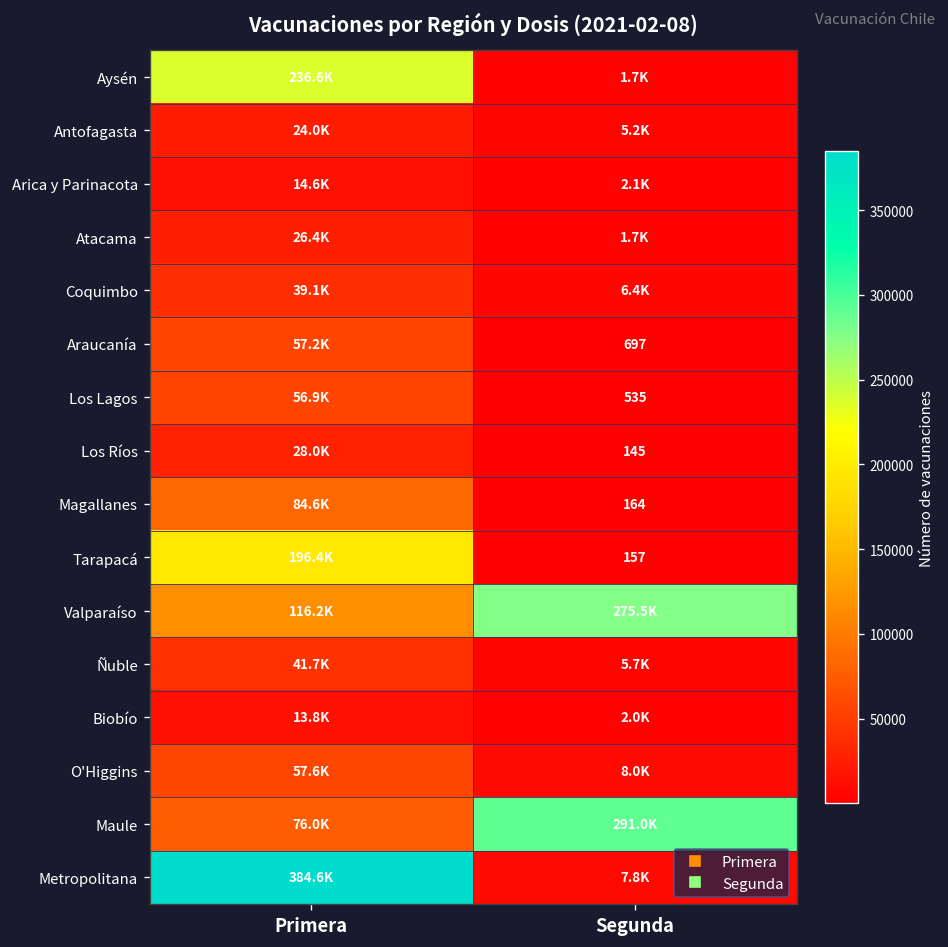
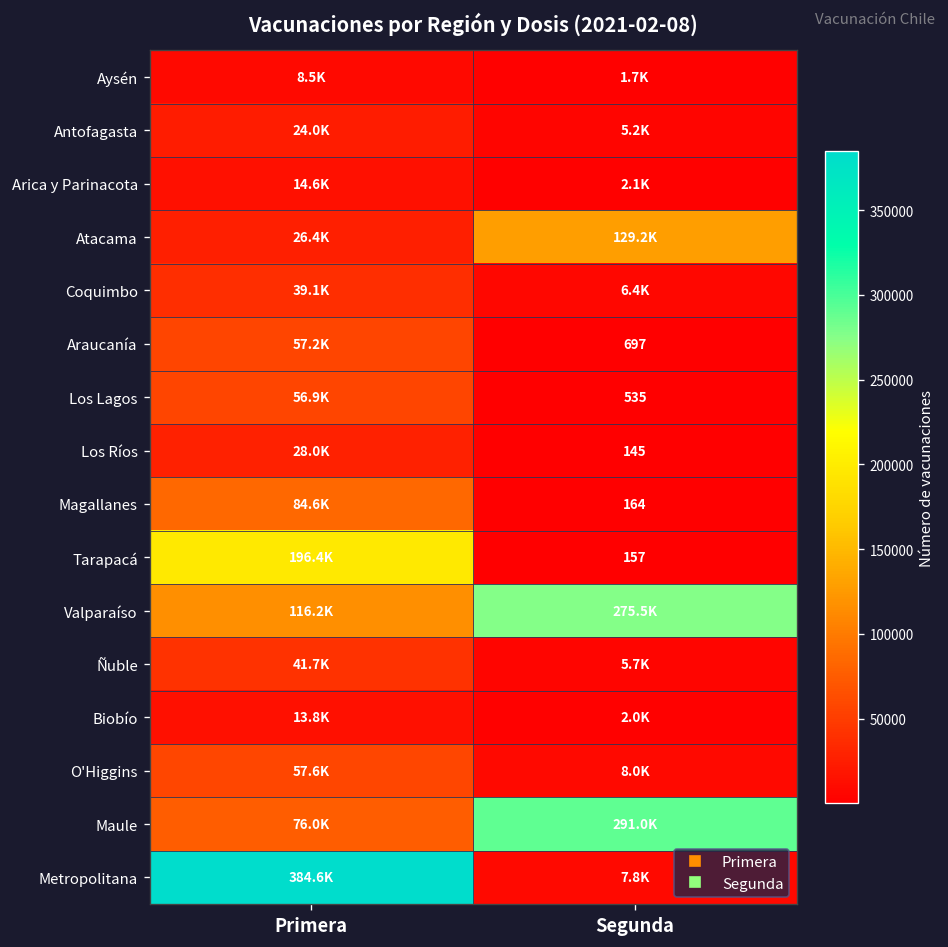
  {
    "Aysén": {
-     "Primera": "236.6K"
+     "Primera": "8.5K"
    },
    "Atacama": {
-     "Segunda": "1.7K"
+     "Segunda": "129.2K"
    }
  }
